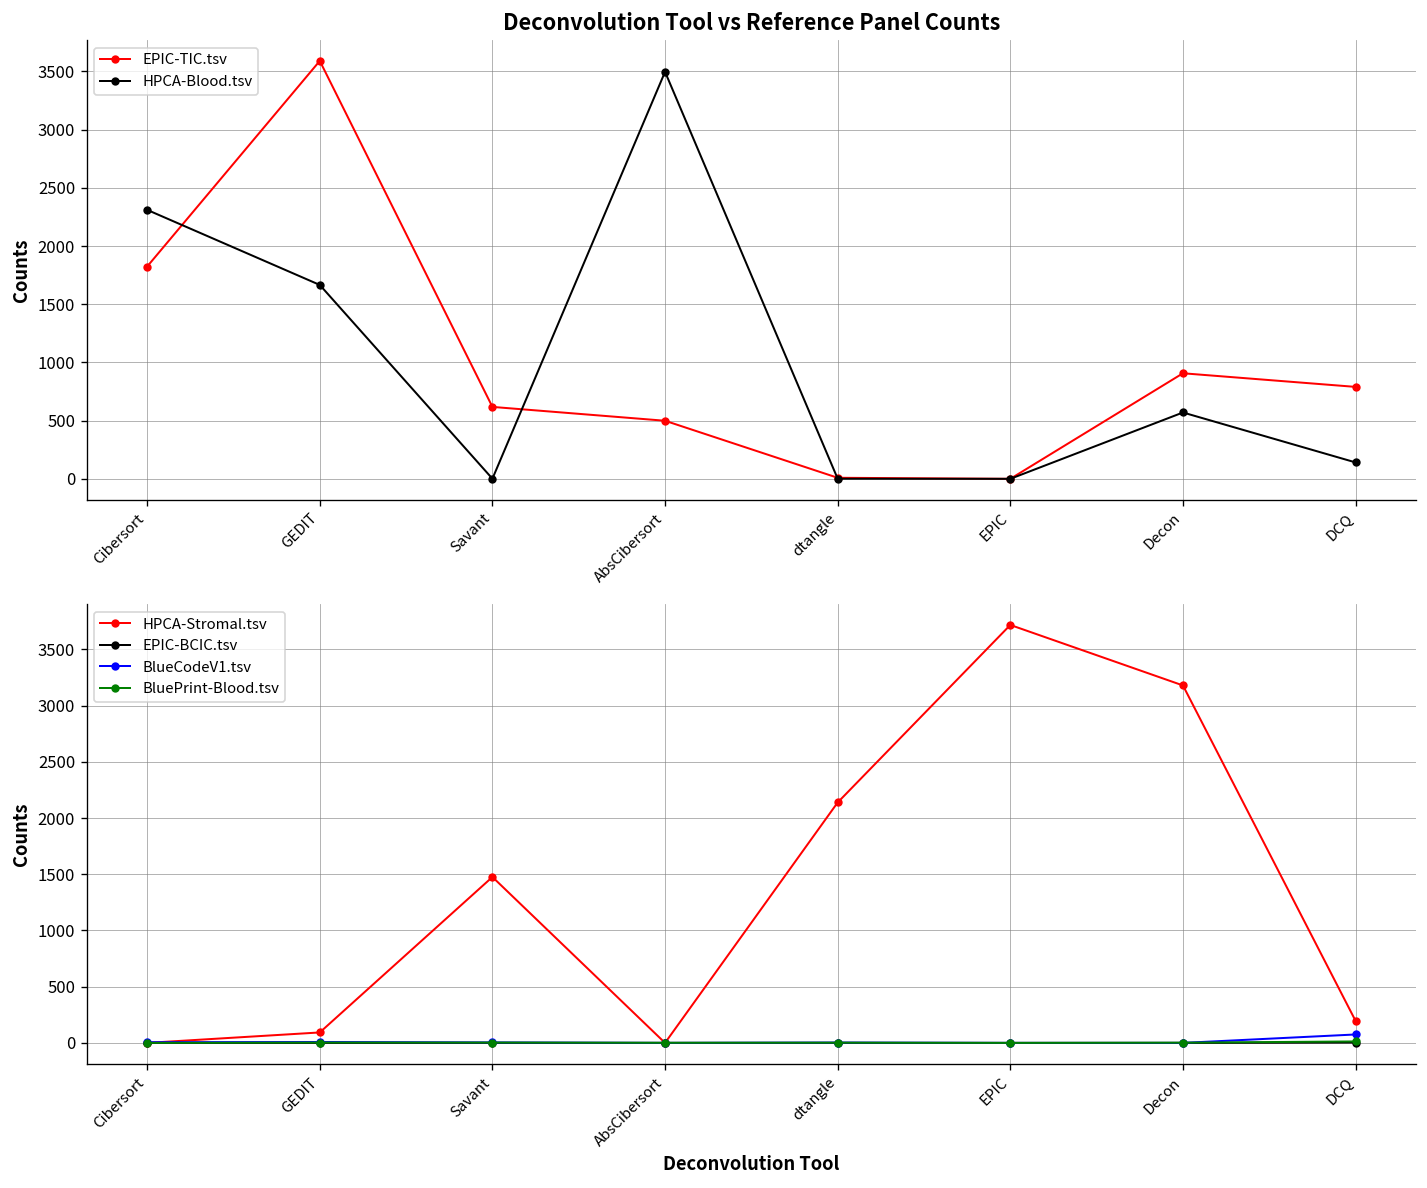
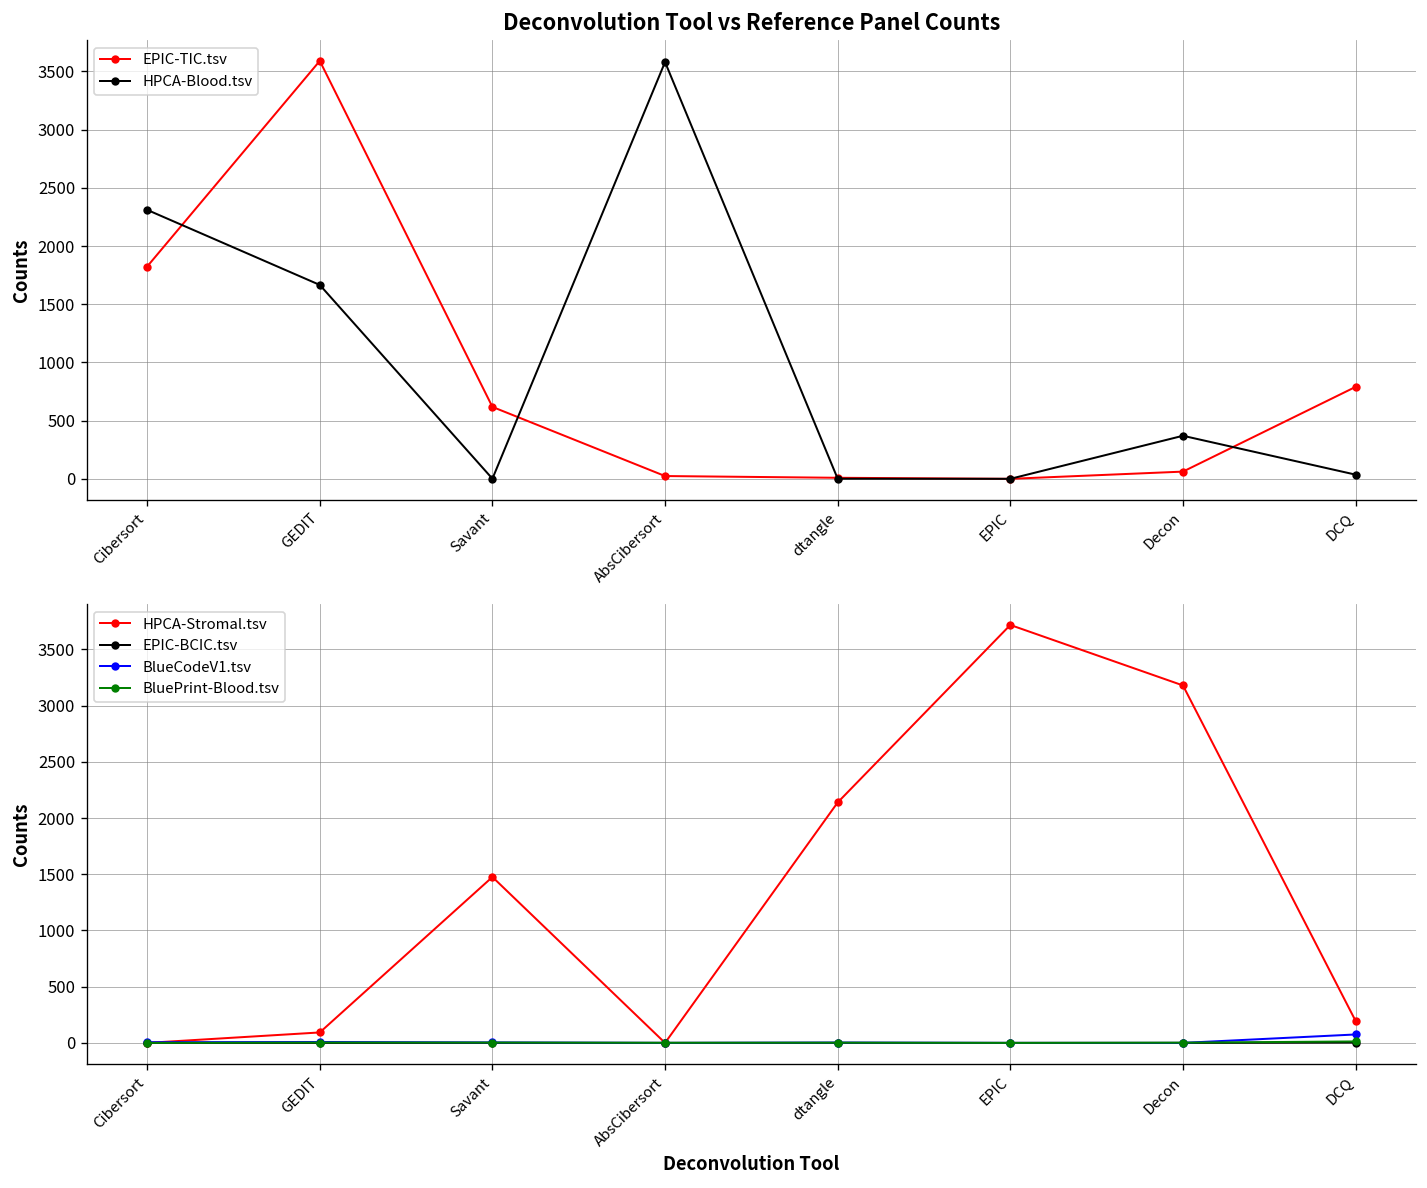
  {
    "Deconvolution Tool vs Reference Panel Counts": {
      "EPIC-TIC.tsv": {
        "Cibersort": 1800,
        "GEDIT": 3600,
        "Savant": 600,
-       "AbsCibersort": 500,
-       "Decon": 900,
+       "AbsCibersort": 0,
+       "Decon": 100,
        "DCQ": 800
      },
      "HPCA-Blood.tsv": {
        "Cibersort": 2300,
        "GEDIT": 1700,
        "Savant": 0,
-       "AbsCibersort": 3500,
-       "Decon": 600,
-       "DCQ": 100
+       "AbsCibersort": 3600,
+       "Decon": 400,
+       "DCQ": 0
      }
    }
  }
